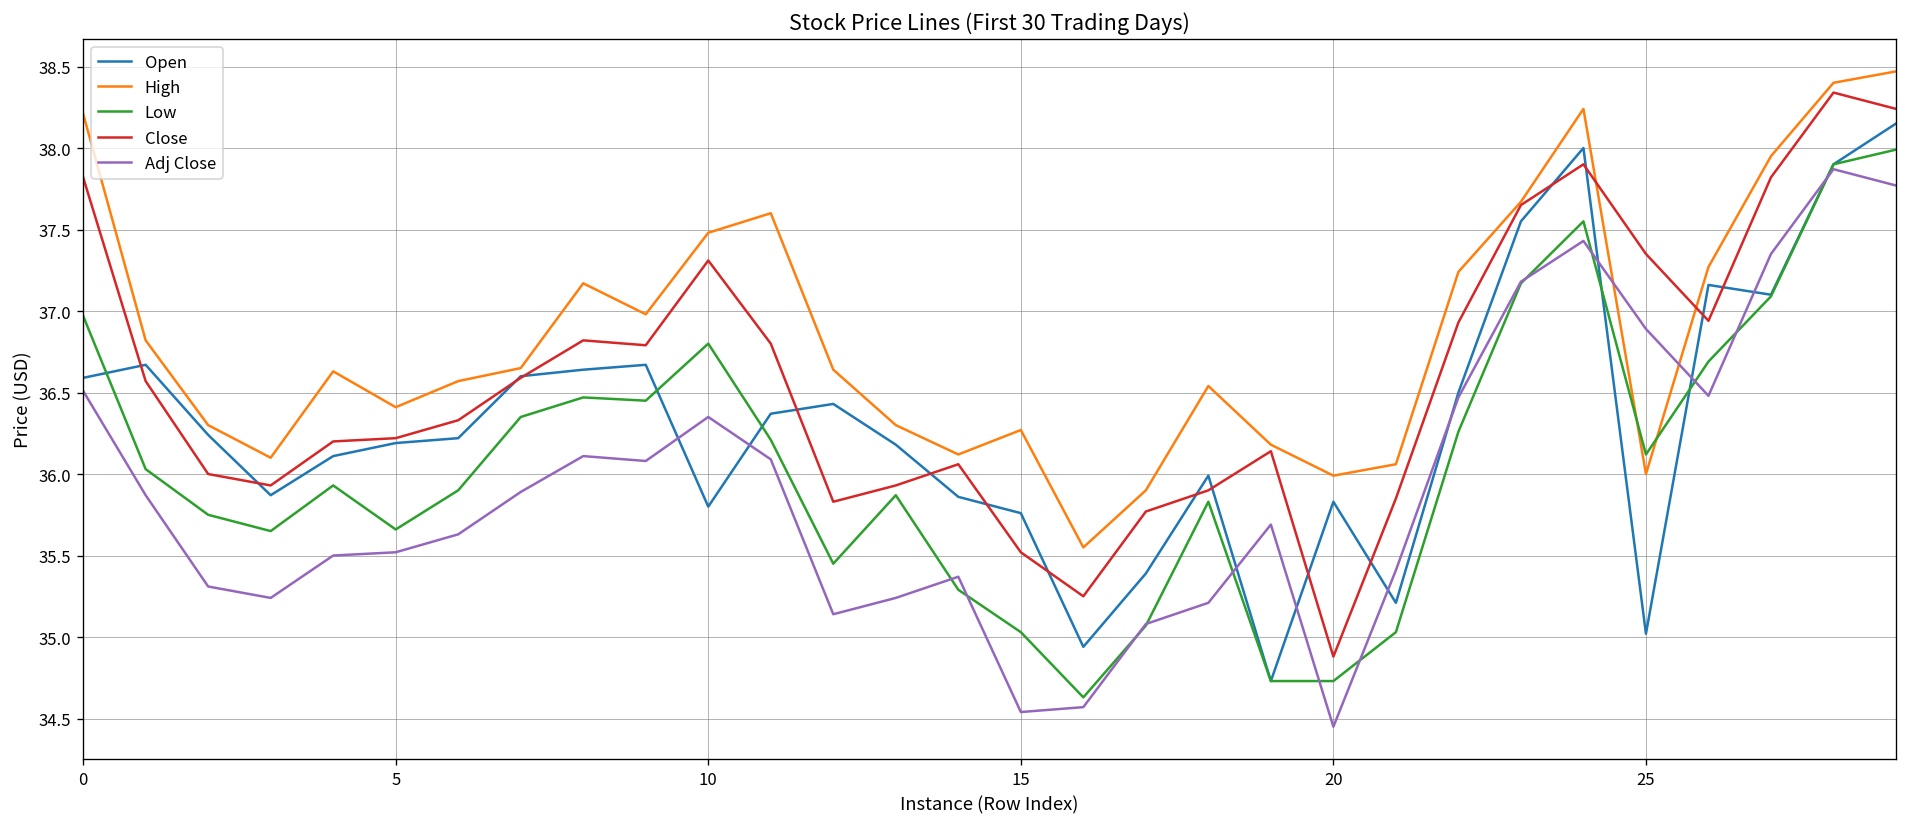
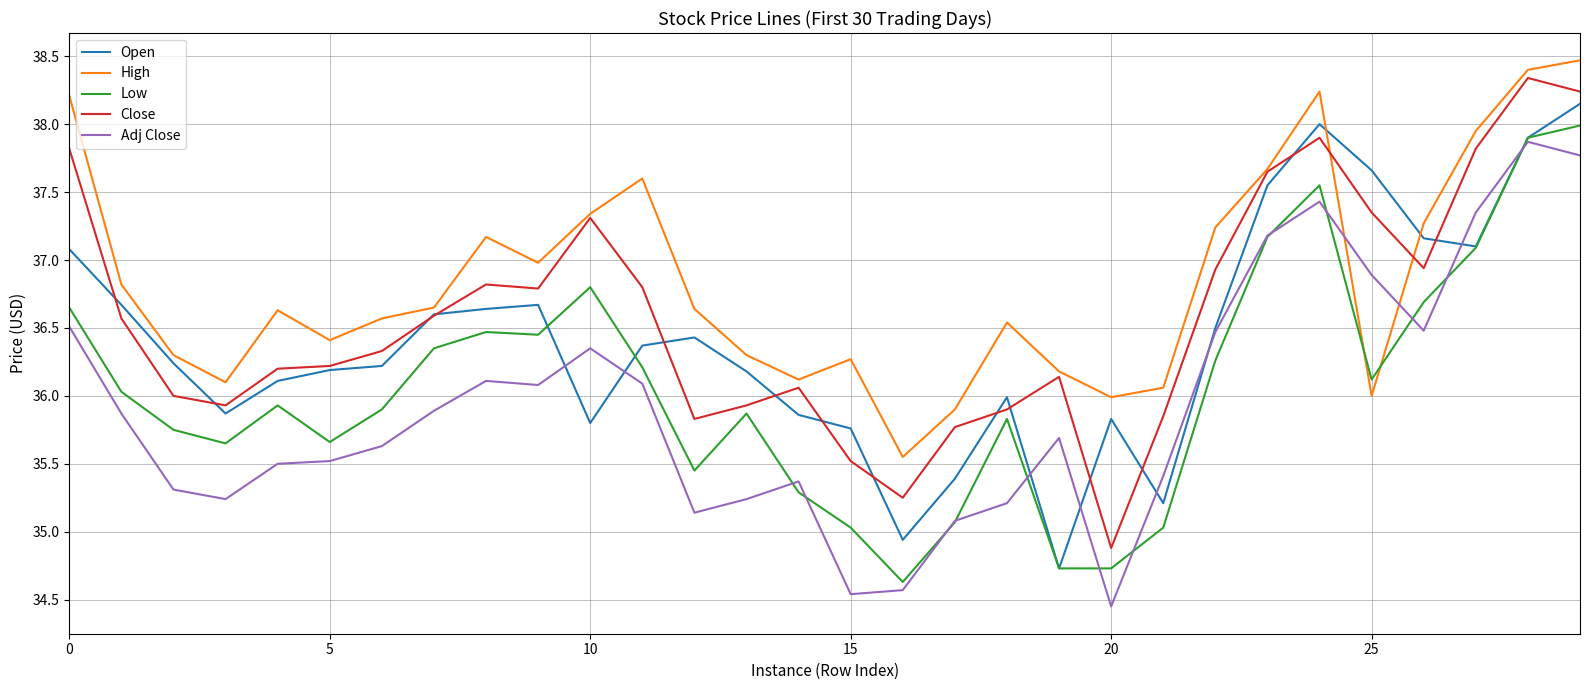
  {
    "Open": {
-     "0": 36.59,
+     "0": 37.08,
      "5": 36.19,
      "10": 35.80,
      "15": 35.76,
      "20": 35.83,
-     "25": 35.02
+     "25": 37.66
    },
    "High": {
      "0": 38.21,
      "5": 36.41,
-     "10": 37.48,
+     "10": 37.34,
      "15": 36.27,
      "20": 35.99,
      "25": 36.00
    },
    "Low": {
-     "0": 36.97,
+     "0": 36.65,
      "5": 35.66,
      "10": 36.80,
      "15": 35.03,
      "20": 34.73,
      "25": 36.12
    },
    "Close": {
      "0": 37.82,
      "5": 36.22,
      "10": 37.31,
      "15": 35.52,
      "20": 34.88,
      "25": 37.35
    },
    "Adj Close": {
      "0": 36.51,
      "5": 35.52,
      "10": 36.35,
      "15": 34.54,
      "20": 34.45,
      "25": 36.89
    }
  }
